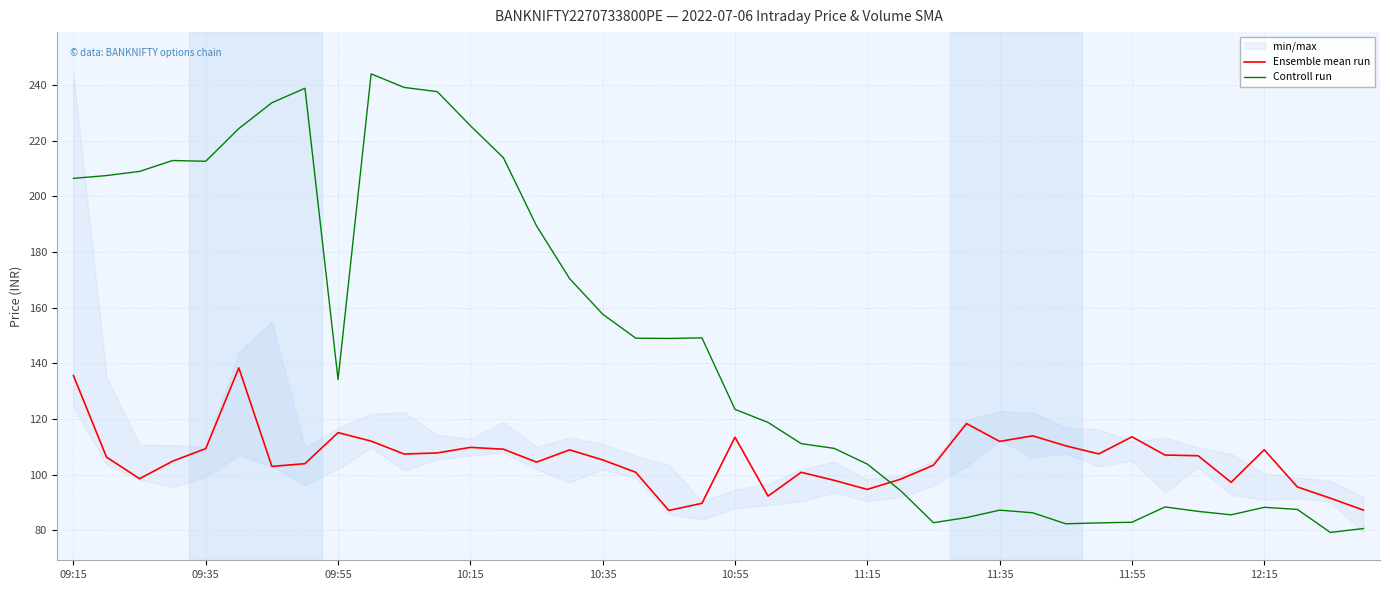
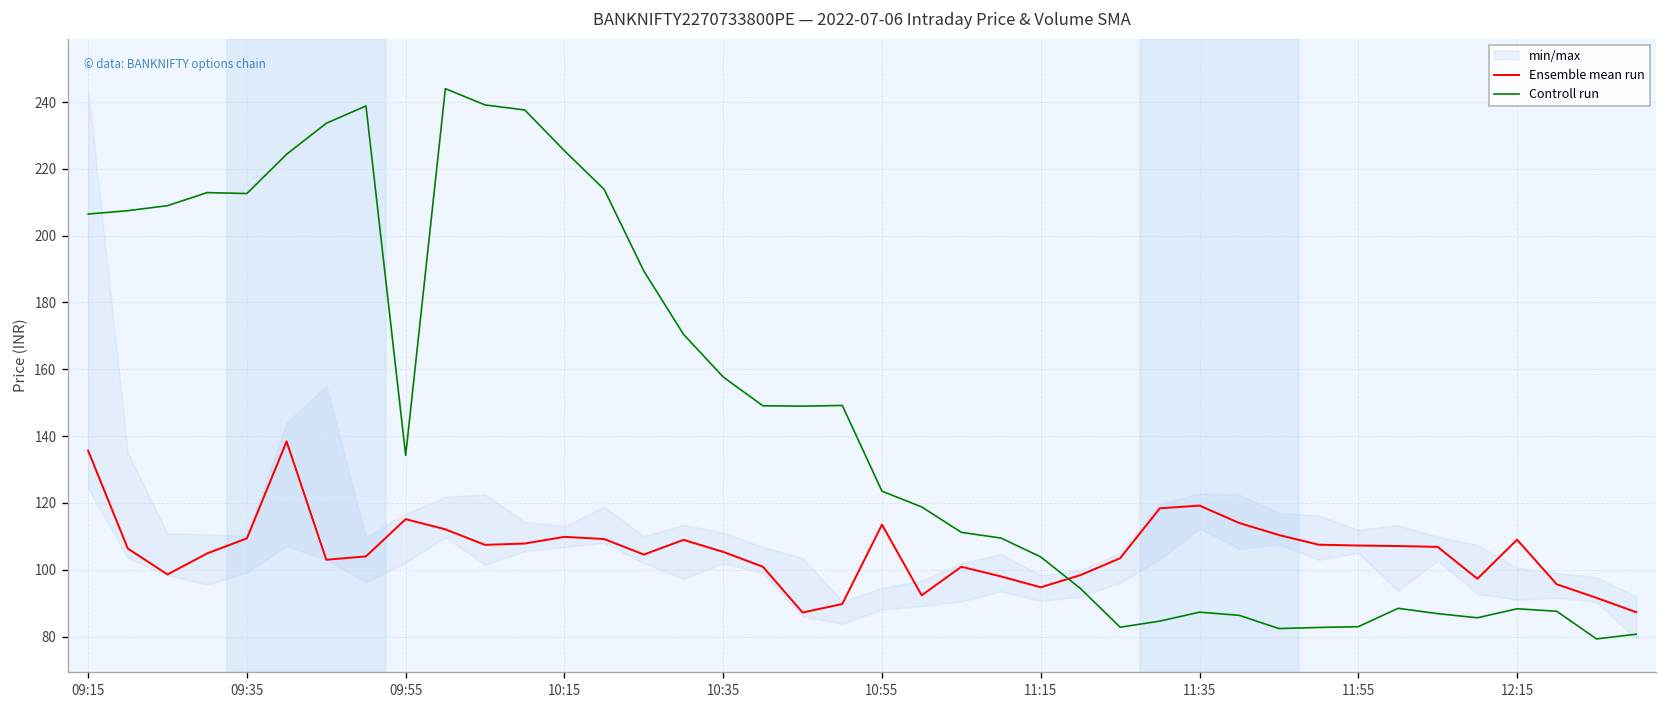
  {
    "Ensemble mean run": {
      "09:15": 136,
      "09:55": 115,
      "10:15": 110,
      "10:35": 105,
      "10:55": 114,
      "11:15": 95,
-     "11:35": 112,
-     "11:55": 114,
+     "11:35": 119,
+     "11:55": 107,
      "12:15": 109
    },
    "Controll run": {
      "09:15": 206,
      "09:35": 213,
      "09:55": 134,
      "10:15": 225,
      "10:35": 158,
      "10:55": 124,
      "11:15": 104,
      "11:35": 87,
      "11:55": 83,
      "12:15": 88
    }
  }
